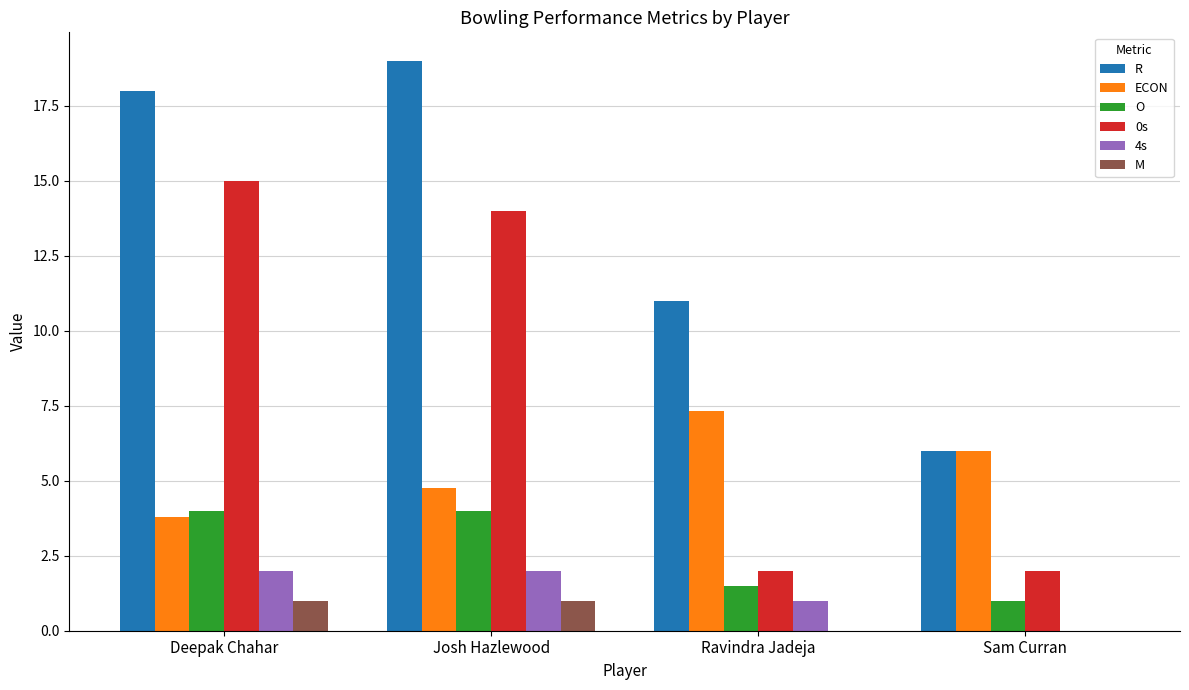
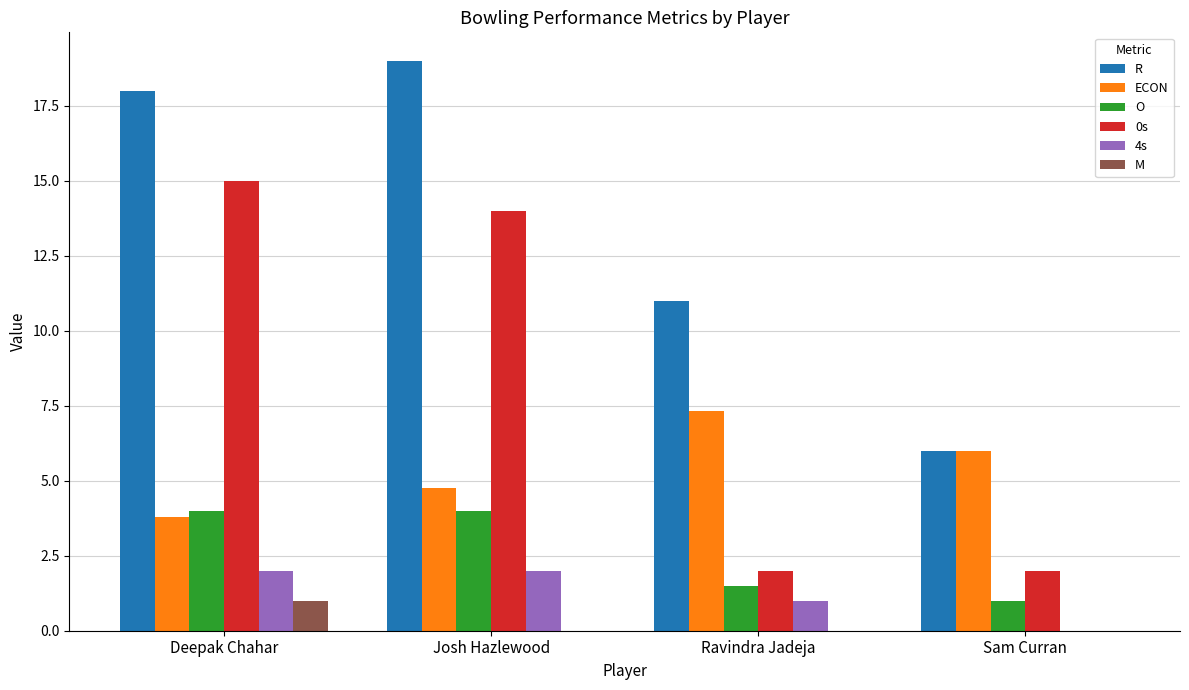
  {
    "R": {
      "Deepak Chahar": 18,
      "Josh Hazlewood": 19,
      "Ravindra Jadeja": 11,
      "Sam Curran": 6
    },
    "ECON": {
      "Deepak Chahar": 3.8,
      "Josh Hazlewood": 4.8,
      "Ravindra Jadeja": 7.3,
      "Sam Curran": 6
    },
    "O": {
      "Deepak Chahar": 4,
      "Josh Hazlewood": 4,
      "Ravindra Jadeja": 1.5,
      "Sam Curran": 1
    },
    "0s": {
      "Deepak Chahar": 15,
      "Josh Hazlewood": 14,
      "Ravindra Jadeja": 2,
      "Sam Curran": 2
    },
    "4s": {
      "Deepak Chahar": 2,
      "Josh Hazlewood": 2,
      "Ravindra Jadeja": 1,
      "Sam Curran": 0
    },
    "M": {
      "Deepak Chahar": 1,
-     "Josh Hazlewood": 1,
+     "Josh Hazlewood": 0,
      "Ravindra Jadeja": 0,
      "Sam Curran": 0
    }
  }
